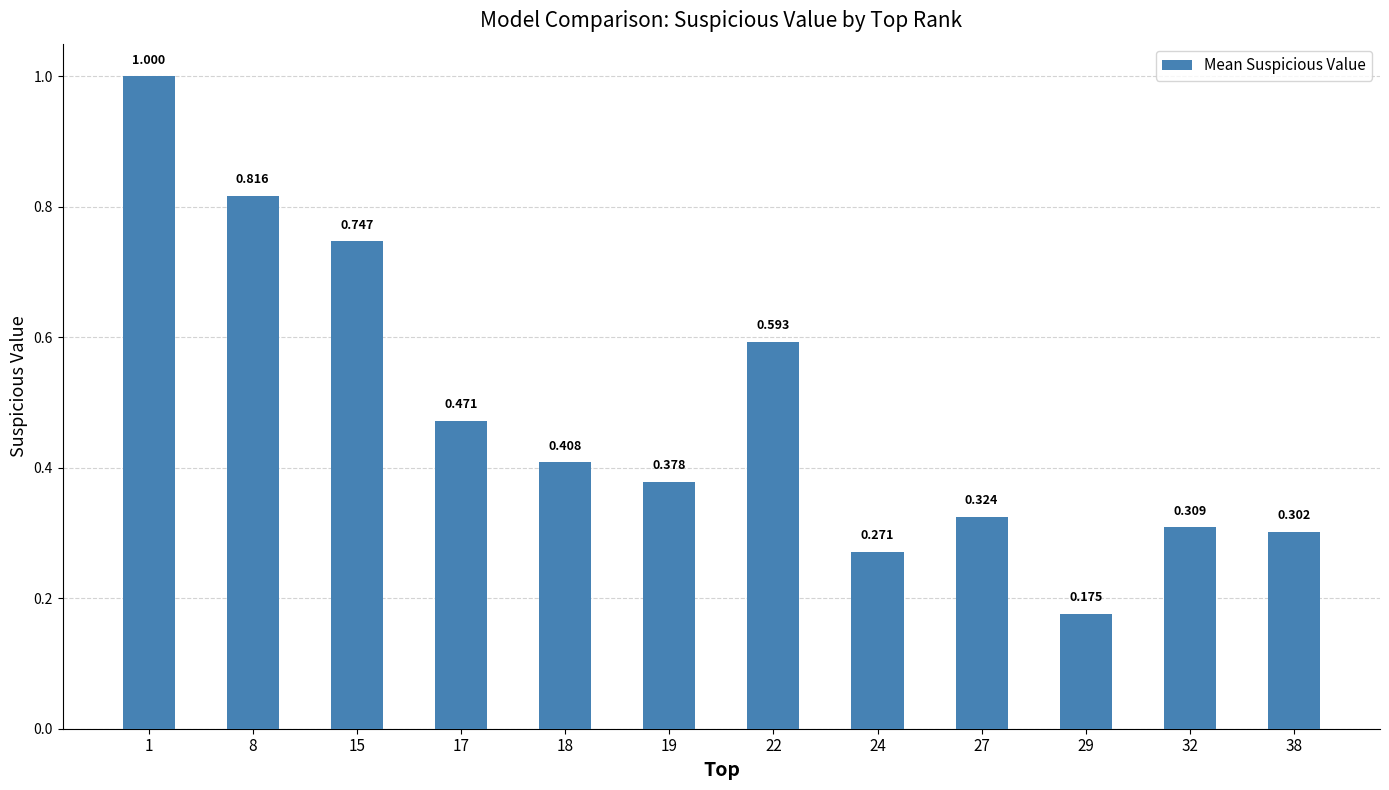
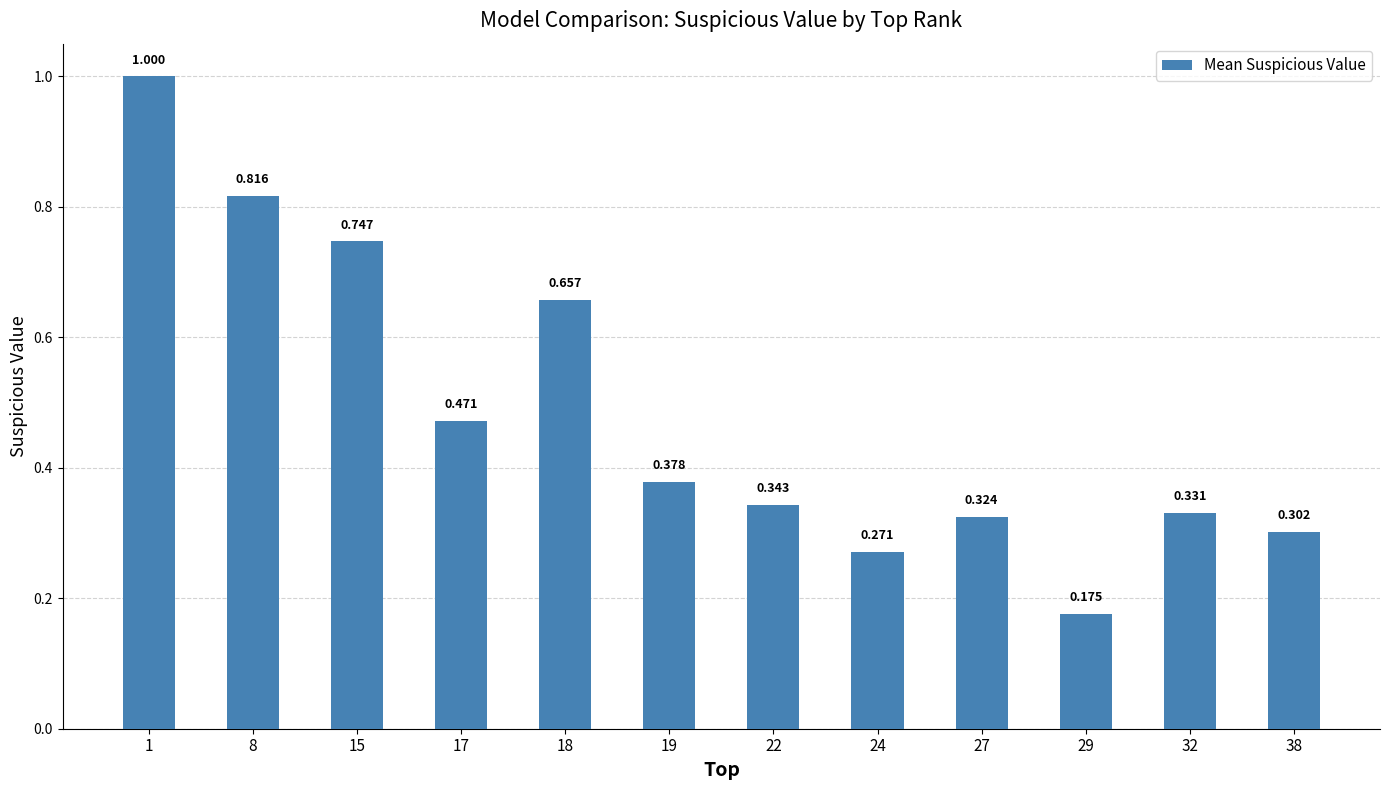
  {
    "1": 1.000,
    "8": 0.816,
    "15": 0.747,
    "17": 0.471,
-   "18": 0.408,
+   "18": 0.657,
    "19": 0.378,
-   "22": 0.593,
+   "22": 0.343,
    "24": 0.271,
    "27": 0.324,
    "29": 0.175,
-   "32": 0.309,
+   "32": 0.331,
    "38": 0.302
  }
